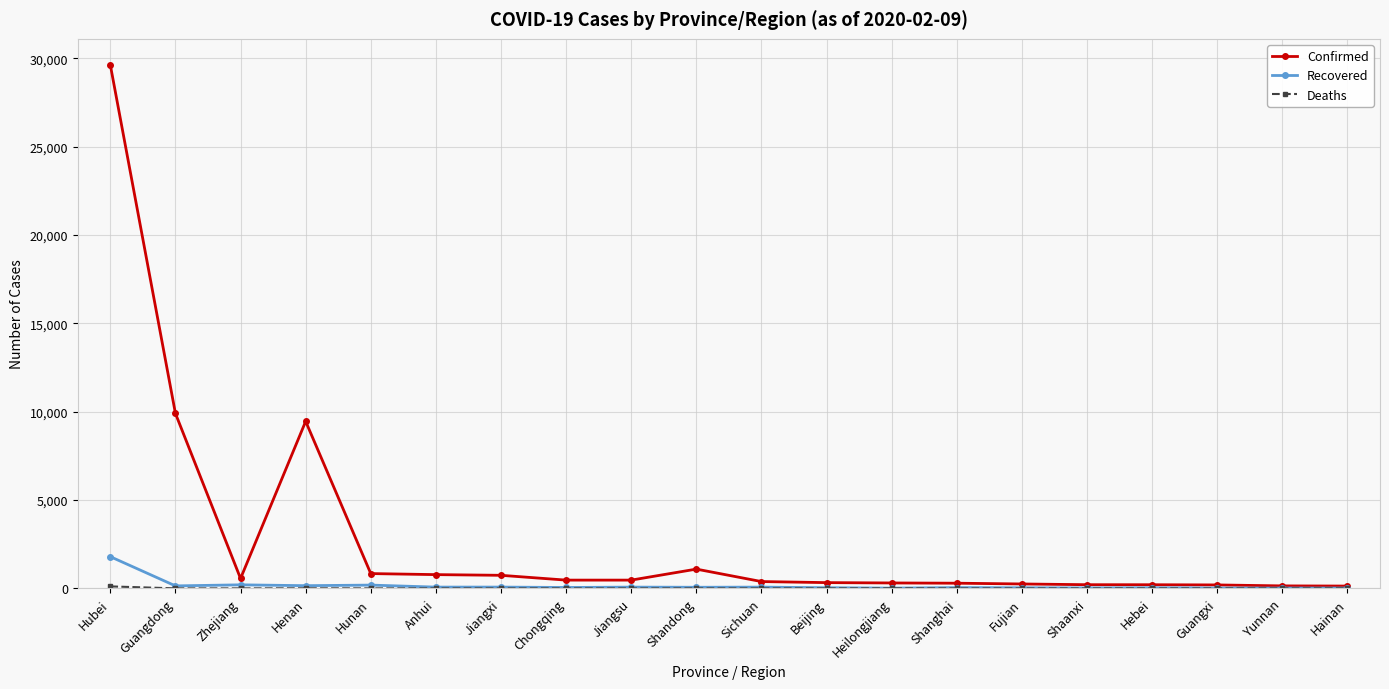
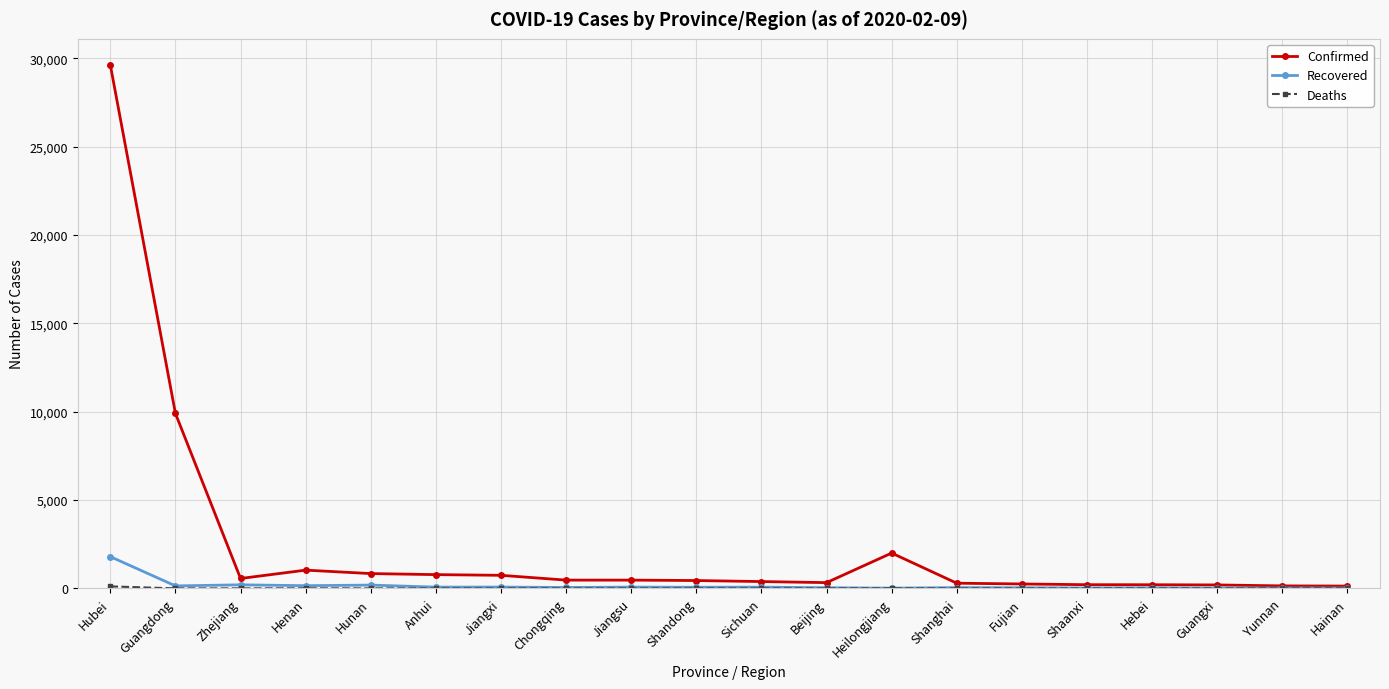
  {
    "Confirmed": {
      "Hubei": "29,600",
      "Guangdong": "9,900",
      "Zhejiang": "600",
-     "Henan": "9,500",
+     "Henan": "1,000",
      "Hunan": "800",
      "Anhui": "800",
      "Jiangxi": "700",
      "Chongqing": "500",
      "Jiangsu": "500",
-     "Shandong": "1,100",
+     "Shandong": "400",
      "Sichuan": "400",
      "Beijing": "300",
-     "Heilongjiang": "300",
+     "Heilongjiang": "2,000",
      "Shanghai": "300",
      "Fujian": "300",
      "Shaanxi": "200",
      "Hebei": "200",
      "Guangxi": "200"
    },
    "Recovered": {
      "Hubei": "1,800",
      "Zhejiang": "200",
      "Henan": "200",
      "Hunan": "200"
    },
    "Deaths": {
      "Hubei": "100",
      "Zhejiang": "0",
      "Henan": "0",
      "Hunan": "0"
    }
  }
